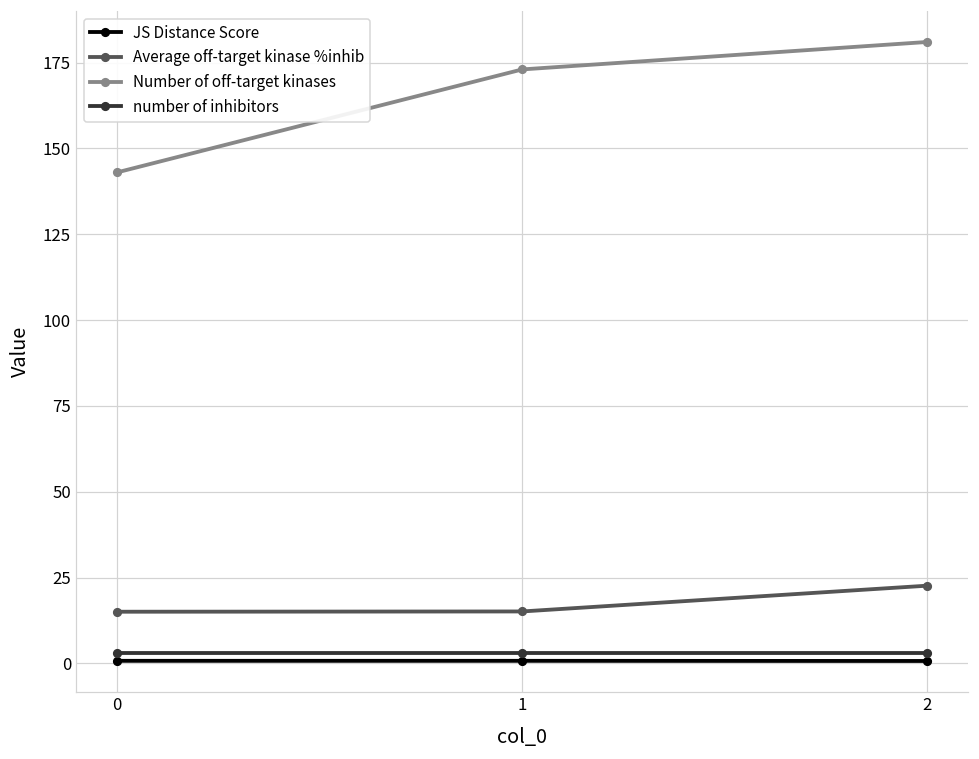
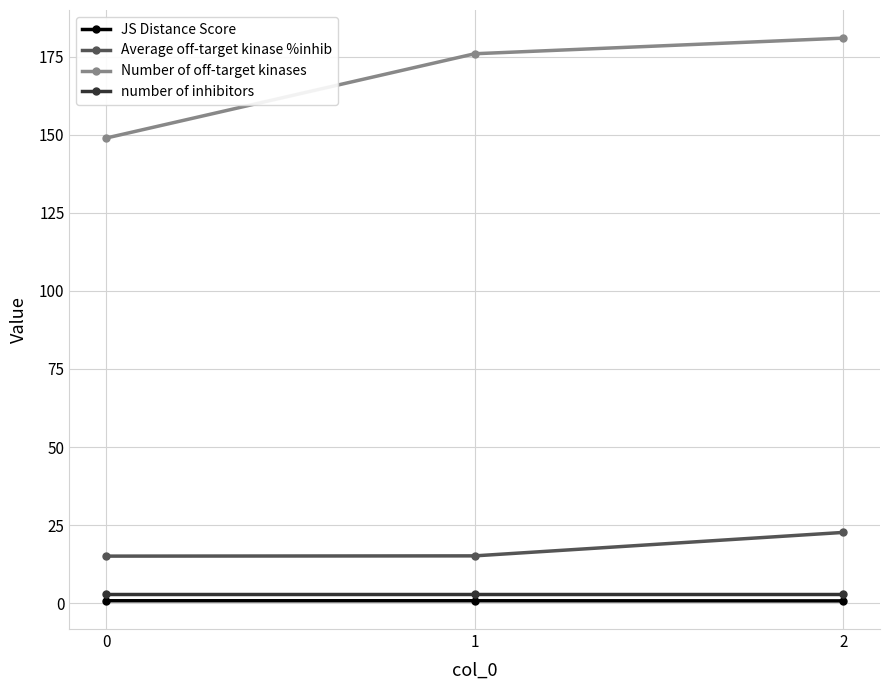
  {
    "JS Distance Score": {
      "0": 1,
      "1": 1,
      "2": 1
    },
    "Number of off-target kinases": {
-     "0": 143,
-     "1": 173,
+     "0": 149,
+     "1": 176,
      "2": 181
    }
  }
